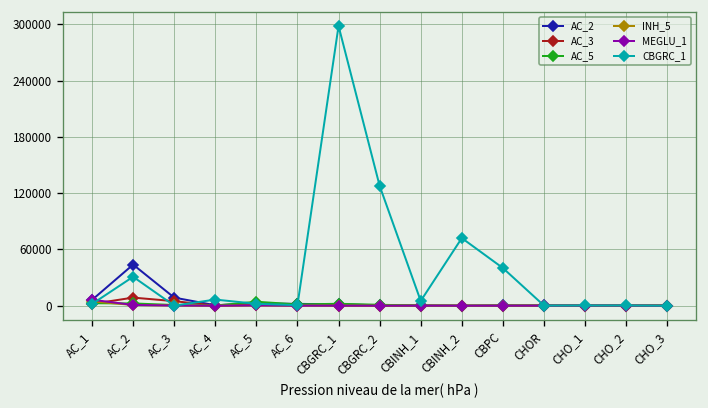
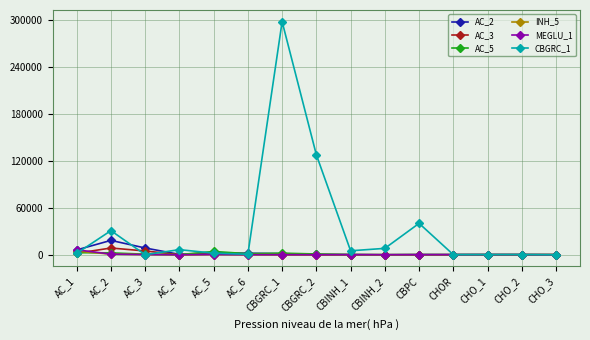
  {
    "AC_2": {
-     "AC_2": 40000,
+     "AC_2": 20000,
      "AC_3": 10000
    },
    "AC_3": {
      "AC_2": 10000,
      "AC_3": 0
    },
    "CBGRC_1": {
      "AC_2": 30000,
      "AC_4": 10000,
      "CBGRC_1": 300000,
      "CBGRC_2": 130000,
      "CBINH_1": 10000,
-     "CBINH_2": 70000,
+     "CBINH_2": 10000,
      "CBPC": 40000
    }
  }
